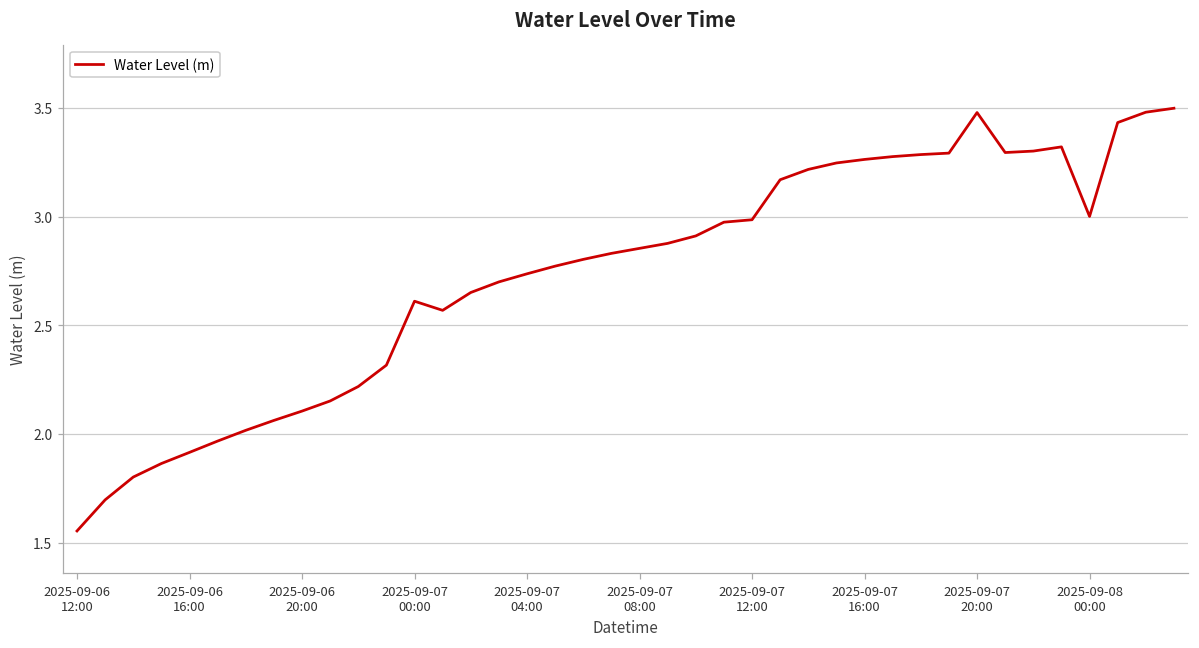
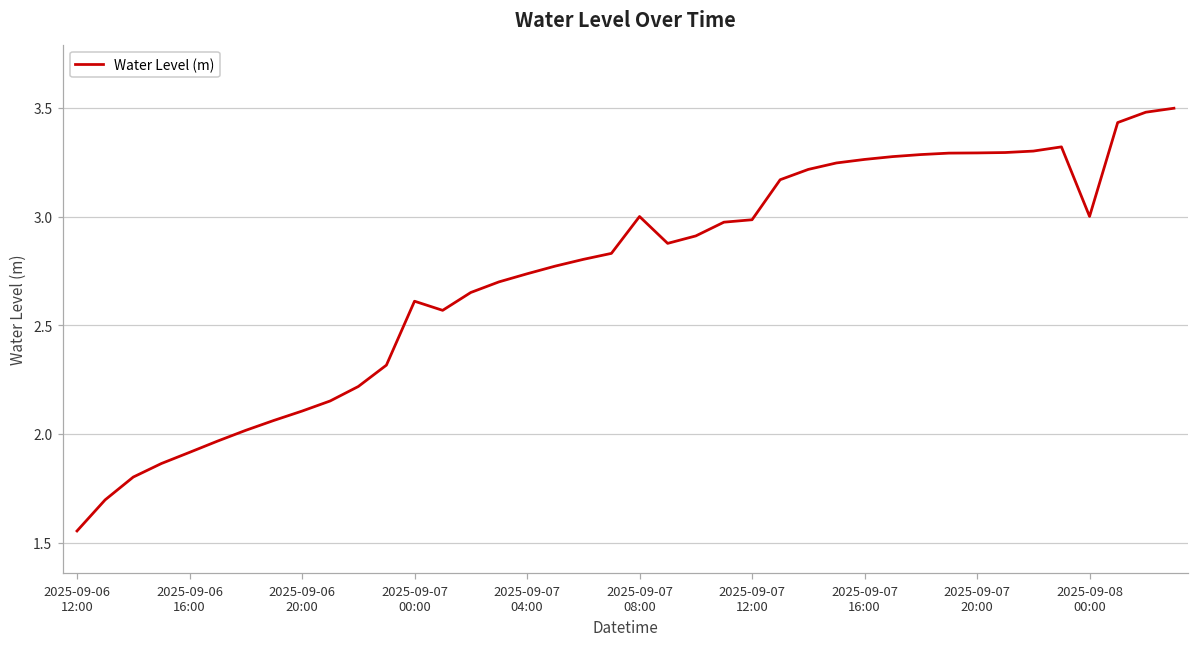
  {
    "2025-09-06 12:00": 1.55,
    "2025-09-06 16:00": 1.92,
    "2025-09-06 20:00": 2.11,
    "2025-09-07 00:00": 2.61,
    "2025-09-07 04:00": 2.74,
-   "2025-09-07 08:00": 2.85,
+   "2025-09-07 08:00": 3.00,
    "2025-09-07 12:00": 2.99,
    "2025-09-07 16:00": 3.26,
-   "2025-09-07 20:00": 3.48,
+   "2025-09-07 20:00": 3.29,
    "2025-09-08 00:00": 3.00
  }
